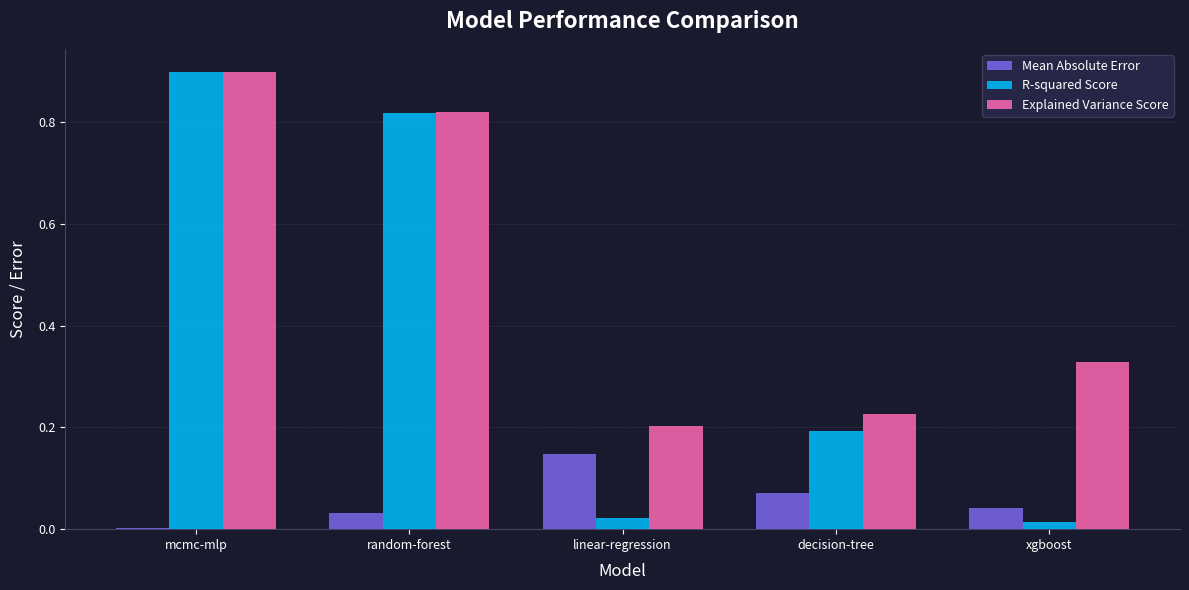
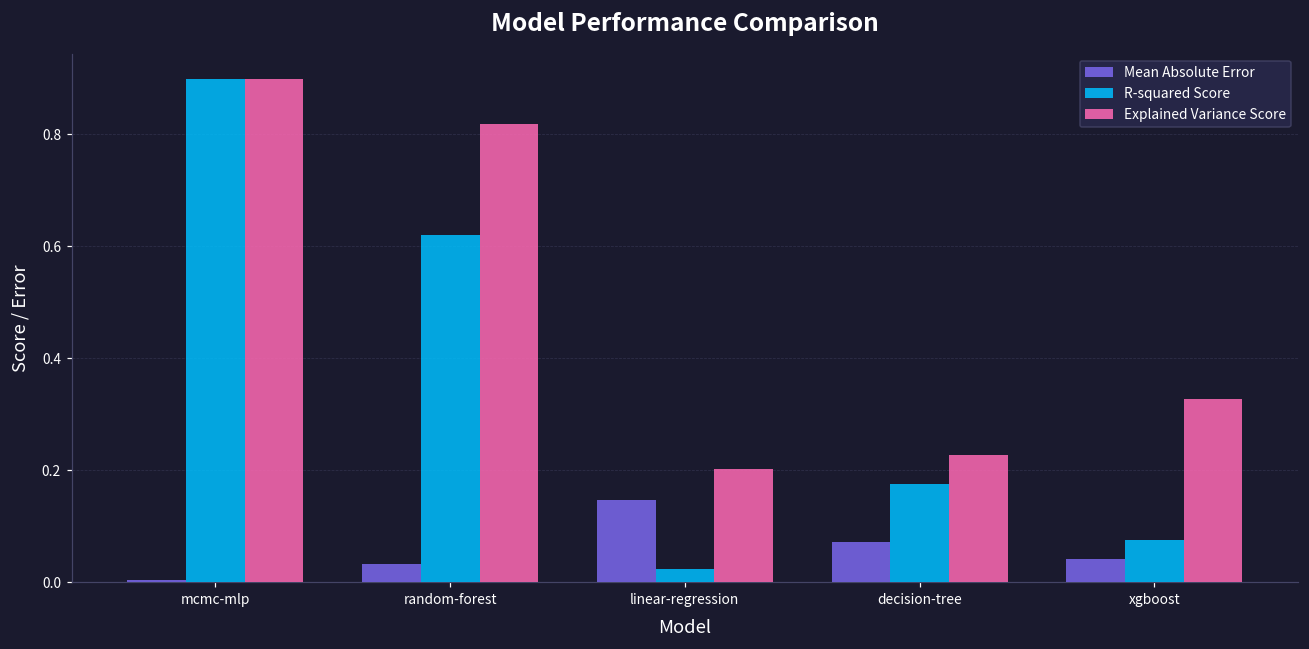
  {
    "Mean Absolute Error": {
      "random-forest": 0.03,
      "linear-regression": 0.15,
      "decision-tree": 0.07,
      "xgboost": 0.04
    },
    "R-squared Score": {
      "mcmc-mlp": 0.90,
-     "random-forest": 0.82,
+     "random-forest": 0.62,
      "linear-regression": 0.02,
-     "decision-tree": 0.19,
-     "xgboost": 0.01
+     "decision-tree": 0.17,
+     "xgboost": 0.07
    },
    "Explained Variance Score": {
      "mcmc-mlp": 0.90,
      "random-forest": 0.82,
      "linear-regression": 0.20,
      "decision-tree": 0.23,
      "xgboost": 0.33
    }
  }
